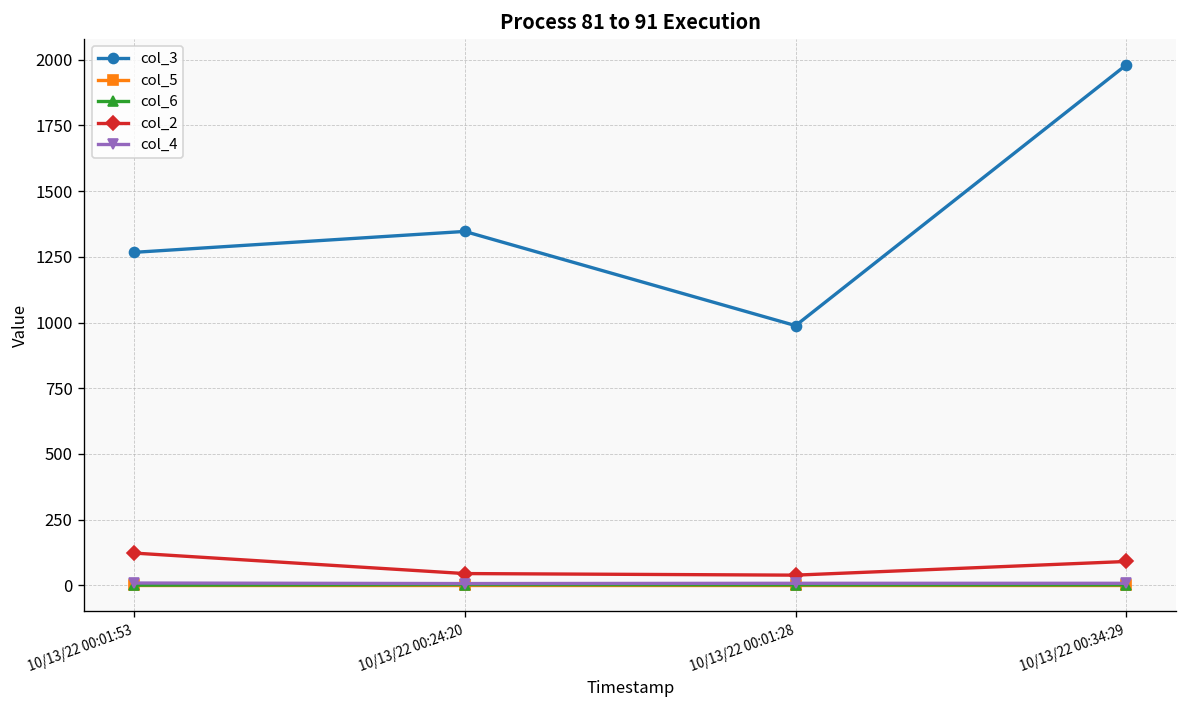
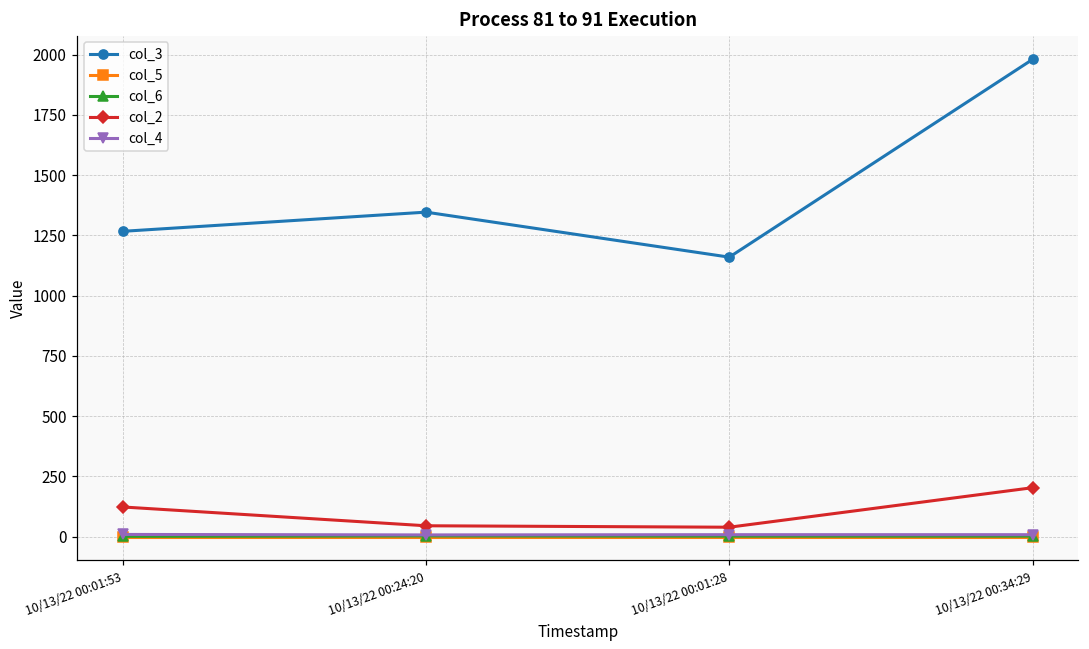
  {
    "col_3": {
      "10/13/22 00:01:53": 1270,
      "10/13/22 00:24:20": 1350,
-     "10/13/22 00:01:28": 990,
+     "10/13/22 00:01:28": 1160,
      "10/13/22 00:34:29": 1980
    },
    "col_2": {
      "10/13/22 00:01:53": 120,
      "10/13/22 00:24:20": 50,
      "10/13/22 00:01:28": 40,
-     "10/13/22 00:34:29": 90
+     "10/13/22 00:34:29": 200
    }
  }
